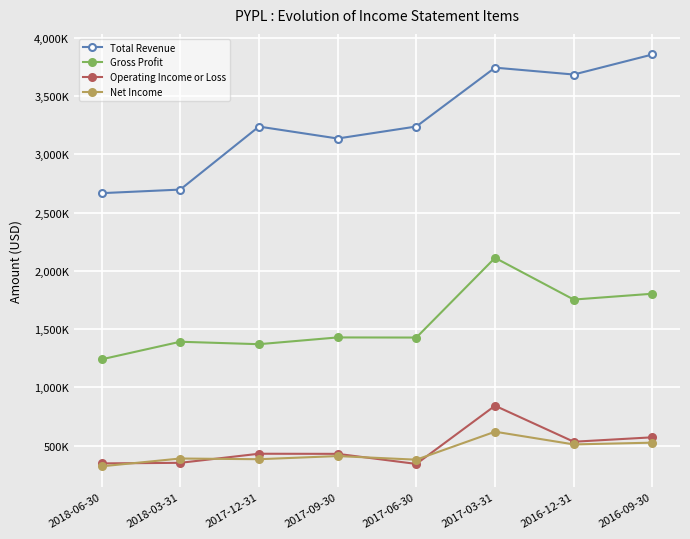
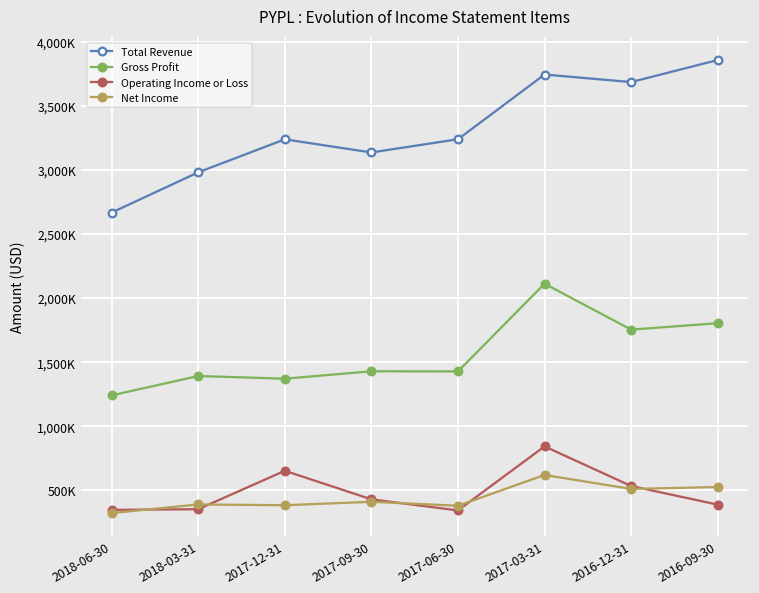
  {
    "Total Revenue": {
      "2018-06-30": "2,670,000",
-     "2018-03-31": "2,700,000",
+     "2018-03-31": "2,980,000",
      "2017-12-31": "3,240,000",
      "2017-09-30": "3,140,000",
      "2017-06-30": "3,240,000",
      "2017-03-31": "3,740,000",
      "2016-12-31": "3,690,000",
      "2016-09-30": "3,860,000"
    },
    "Operating Income or Loss": {
      "2018-06-30": "350,000",
      "2018-03-31": "350,000",
-     "2017-12-31": "430,000",
+     "2017-12-31": "650,000",
      "2017-06-30": "340,000",
      "2017-03-31": "840,000",
      "2016-12-31": "530,000",
-     "2016-09-30": "570,000"
+     "2016-09-30": "390,000"
    }
  }
